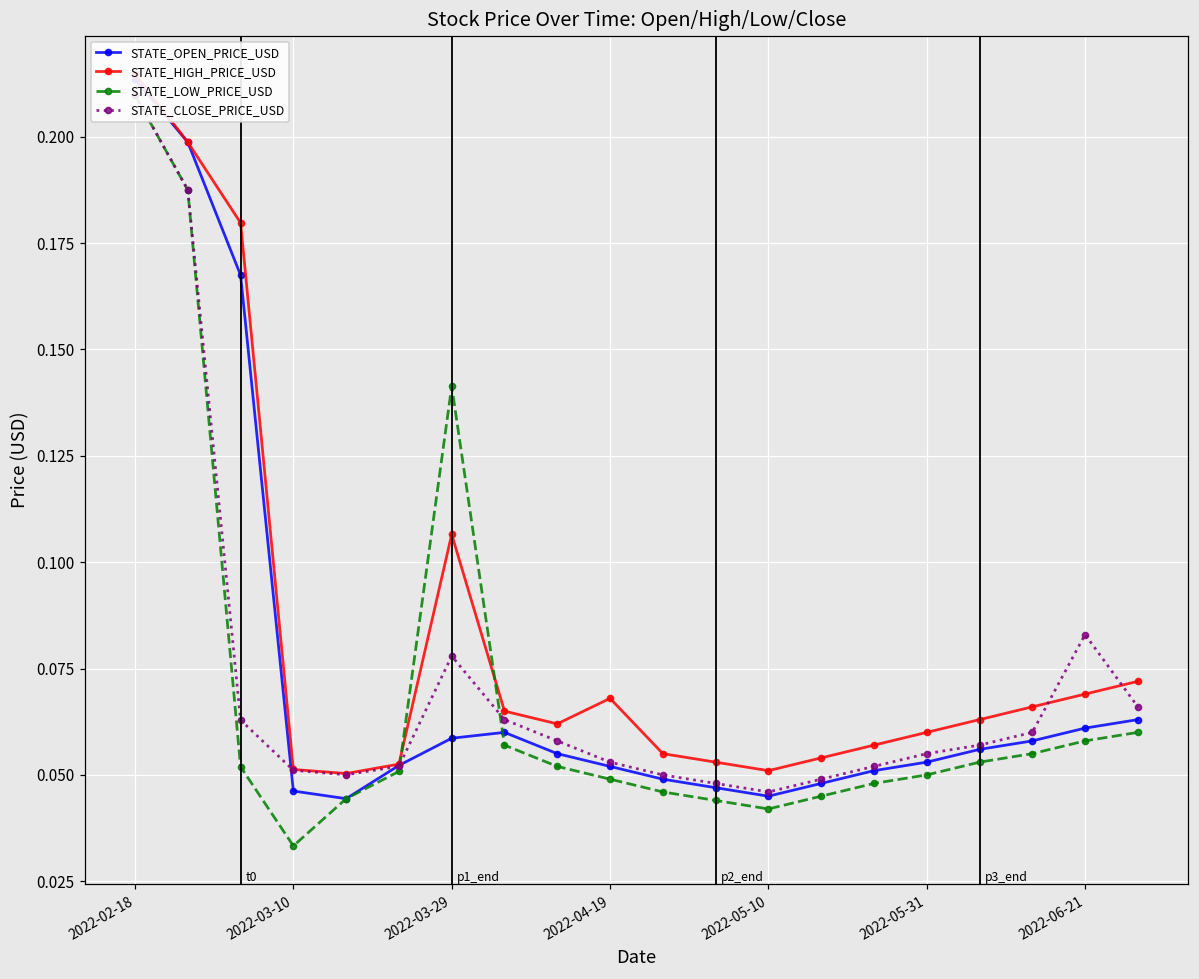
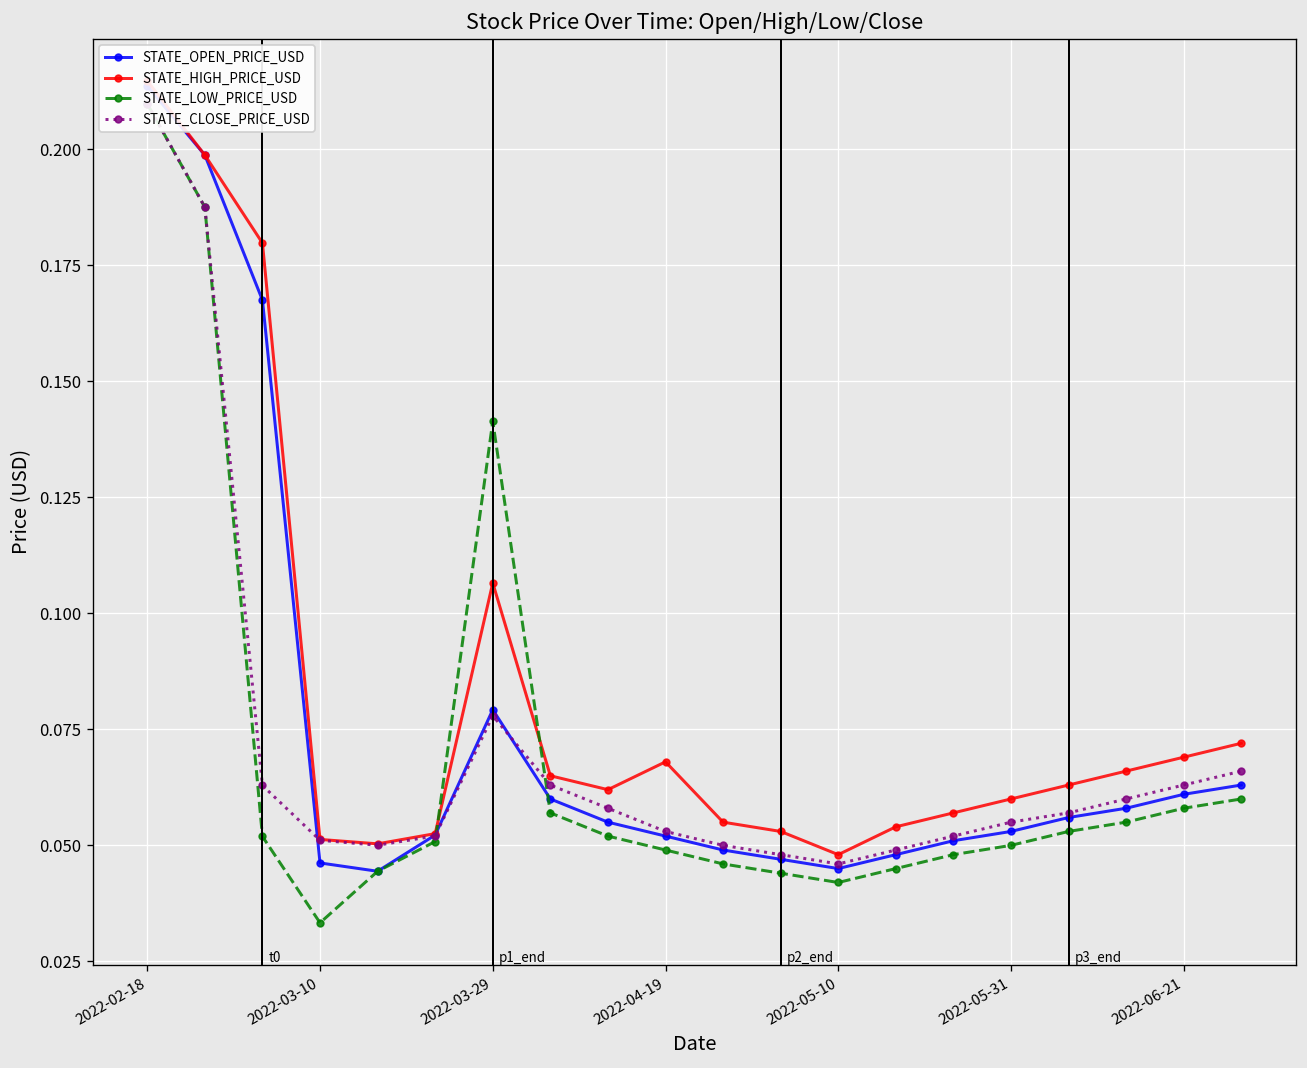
  {
    "STATE_OPEN_PRICE_USD": {
      "2022-03-10": 0.046,
-     "2022-03-29": 0.059,
+     "2022-03-29": 0.079,
      "2022-04-19": 0.052,
      "2022-05-10": 0.045,
      "2022-05-31": 0.053,
      "2022-06-21": 0.061
    },
    "STATE_HIGH_PRICE_USD": {
      "2022-03-29": 0.107,
      "2022-04-19": 0.068,
-     "2022-05-10": 0.051,
+     "2022-05-10": 0.048,
      "2022-05-31": 0.060,
      "2022-06-21": 0.069
    },
    "STATE_LOW_PRICE_USD": {
      "2022-03-10": 0.033,
      "2022-03-29": 0.141,
      "2022-04-19": 0.049,
      "2022-05-10": 0.042,
      "2022-05-31": 0.050,
      "2022-06-21": 0.058
    },
    "STATE_CLOSE_PRICE_USD": {
      "2022-03-29": 0.078,
      "2022-04-19": 0.053,
      "2022-05-10": 0.046,
      "2022-05-31": 0.055,
-     "2022-06-21": 0.083
+     "2022-06-21": 0.063
    }
  }
